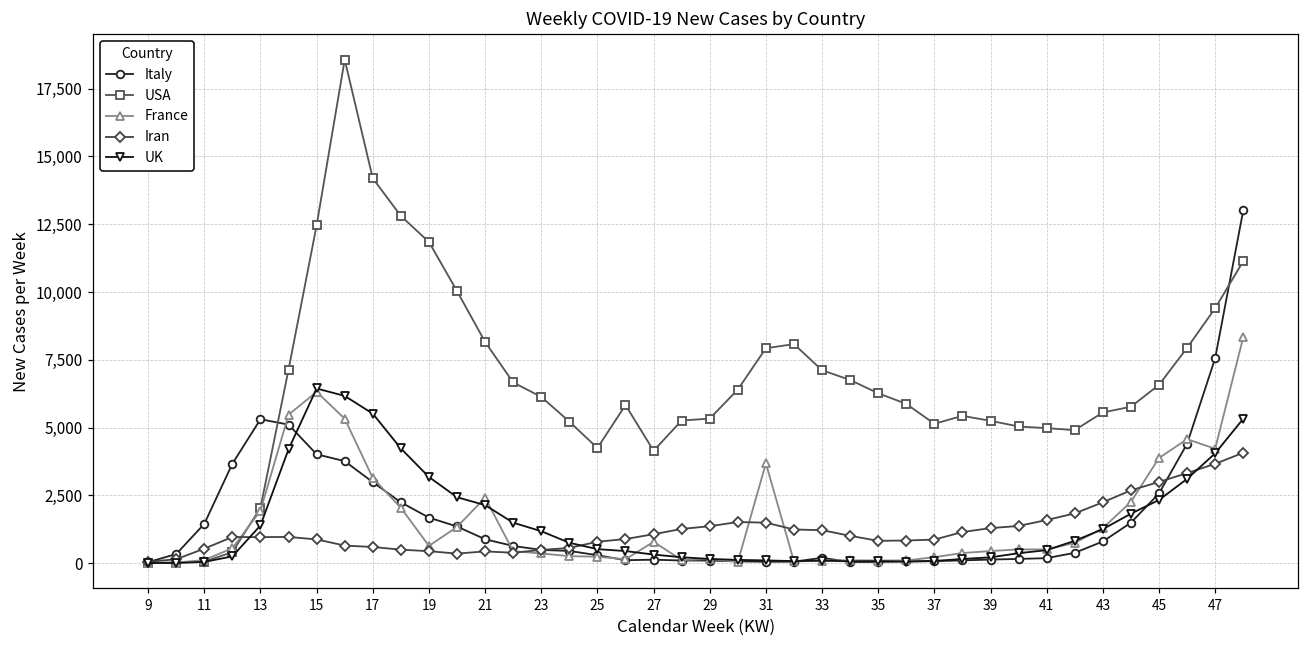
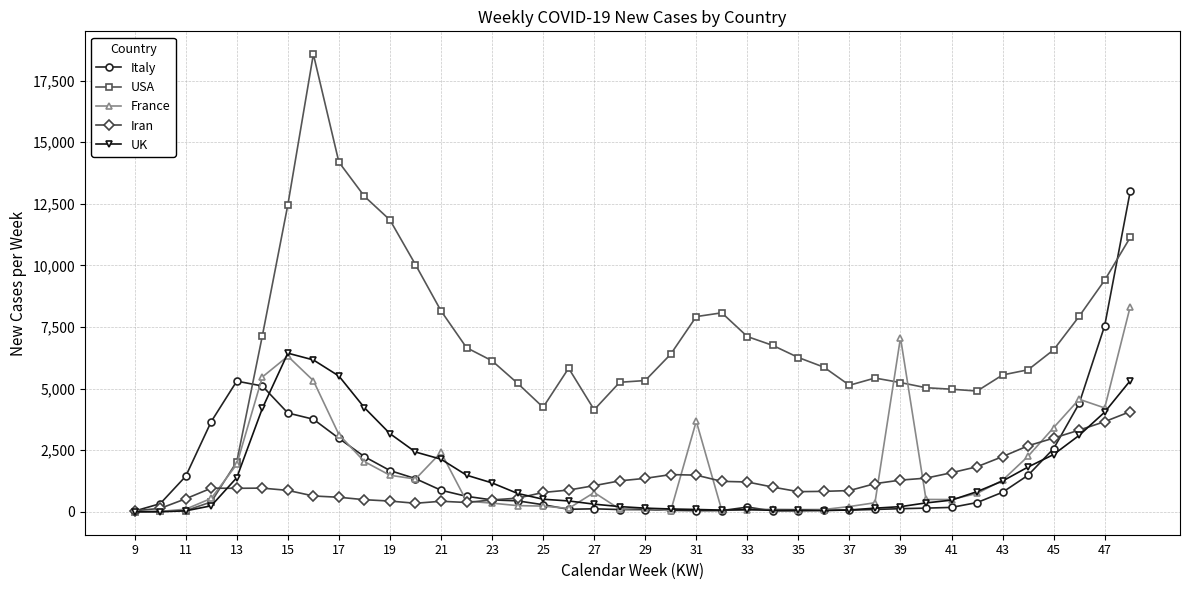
  {
    "France": {
      "13": "1,900",
      "15": "6,300",
      "17": "3,100",
-     "19": "600",
+     "19": "1,500",
      "21": "2,400",
      "23": "400",
      "27": "800",
      "31": "3,700",
      "37": "200",
-     "39": "400",
-     "45": "3,900",
+     "39": "7,100",
+     "45": "3,400",
      "47": "4,200"
    }
  }
